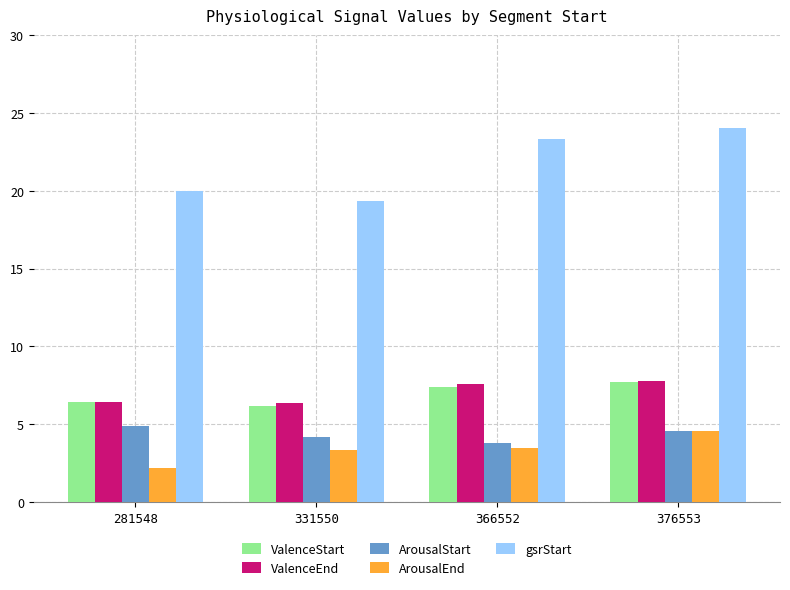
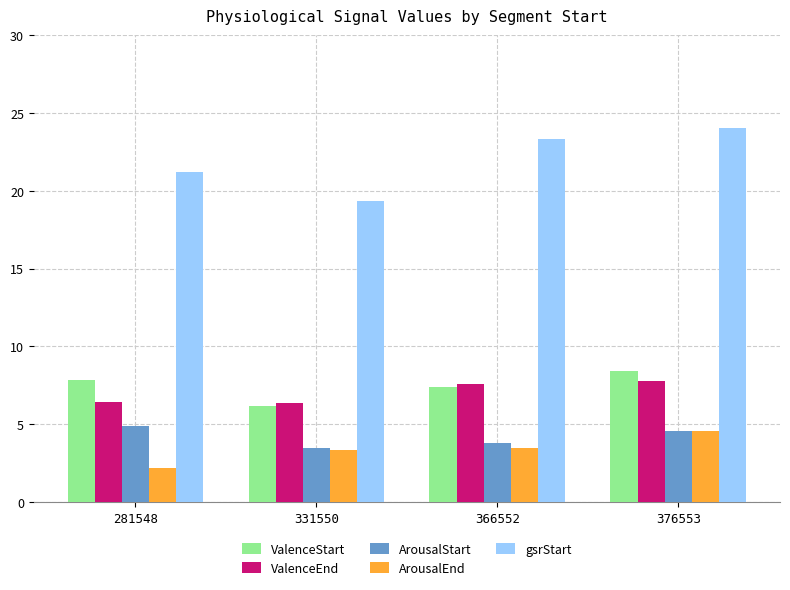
  {
    "ValenceStart": {
-     "281548": 6.4,
+     "281548": 7.8,
      "331550": 6.2,
      "366552": 7.4,
-     "376553": 7.7
+     "376553": 8.4
    },
    "ValenceEnd": {
      "281548": 6.4,
      "331550": 6.4,
      "366552": 7.6,
      "376553": 7.8
    },
    "ArousalStart": {
      "281548": 4.9,
-     "331550": 4.2,
+     "331550": 3.5,
      "366552": 3.8,
      "376553": 4.6
    },
    "ArousalEnd": {
      "281548": 2.2,
      "331550": 3.3,
      "366552": 3.5,
      "376553": 4.6
    },
    "gsrStart": {
-     "281548": 20.0,
+     "281548": 21.2,
      "331550": 19.3,
      "366552": 23.3,
      "376553": 24.0
    }
  }
